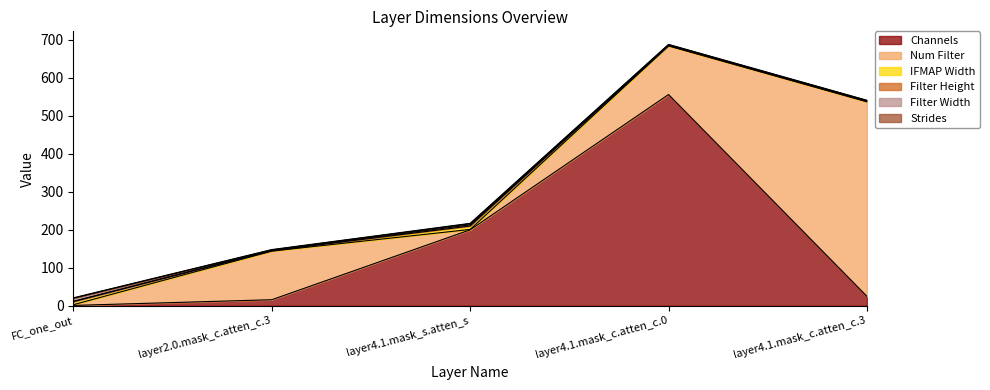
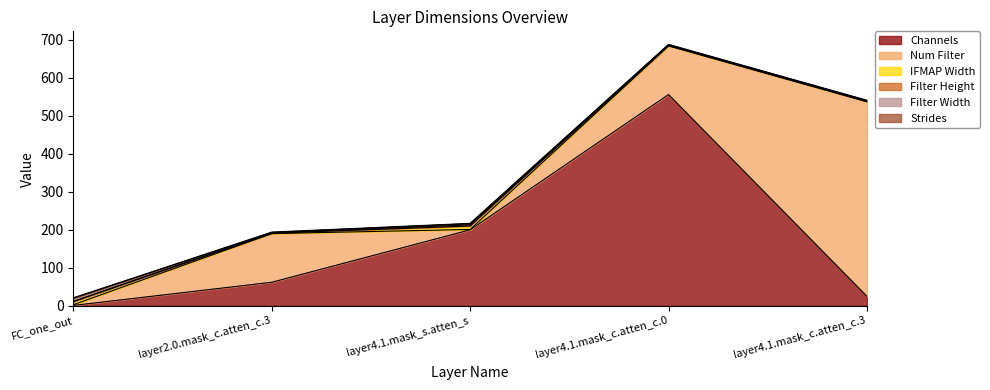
  {
    "Channels": {
-     "layer2.0.mask_c.atten_c.3": 20,
+     "layer2.0.mask_c.atten_c.3": 60,
      "layer4.1.mask_c.atten_c.0": 560,
      "layer4.1.mask_c.atten_c.3": 30
    }
  }
